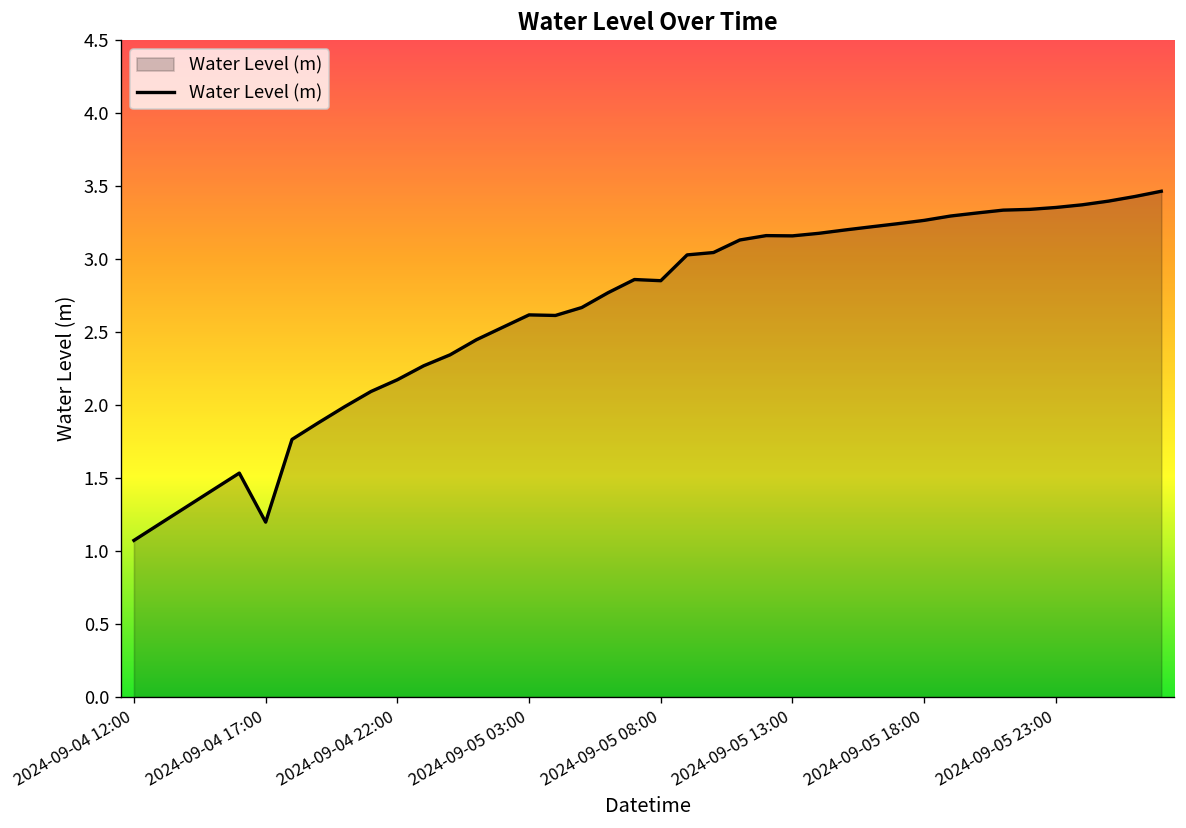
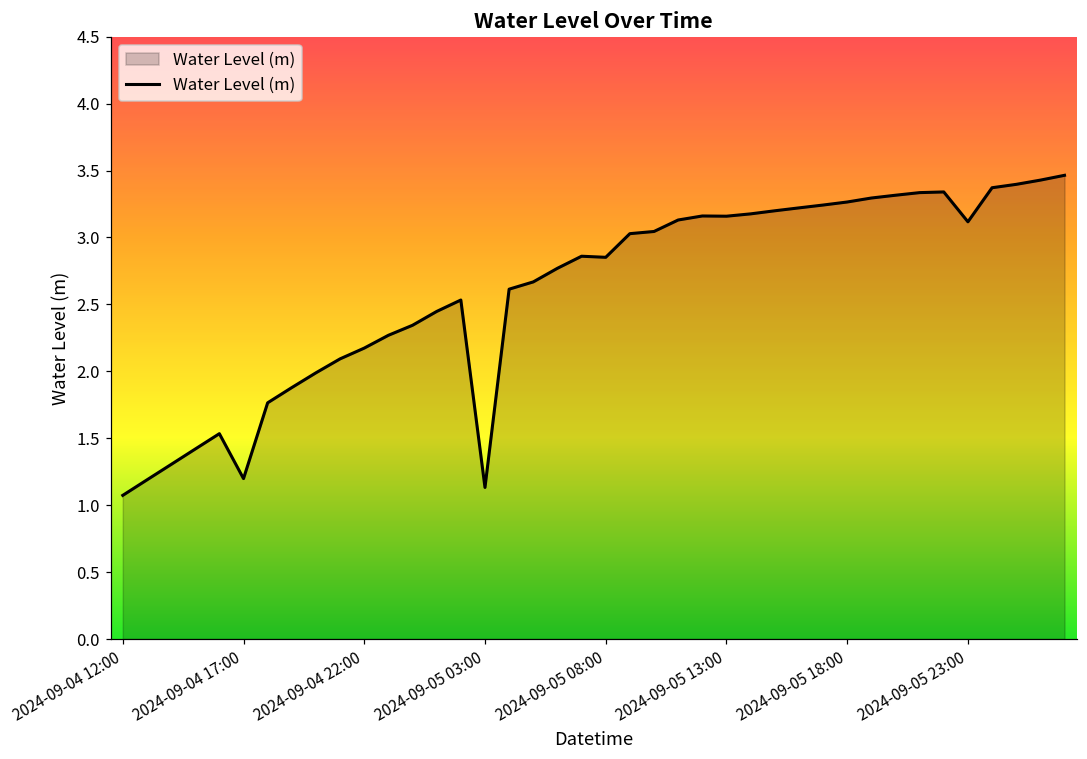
  {
    "2024-09-04 12:00": 1.07,
    "2024-09-04 17:00": 1.20,
    "2024-09-04 22:00": 2.17,
-   "2024-09-05 03:00": 2.62,
+   "2024-09-05 03:00": 1.13,
    "2024-09-05 08:00": 2.85,
    "2024-09-05 13:00": 3.16,
    "2024-09-05 18:00": 3.26,
-   "2024-09-05 23:00": 3.35
+   "2024-09-05 23:00": 3.12
  }
